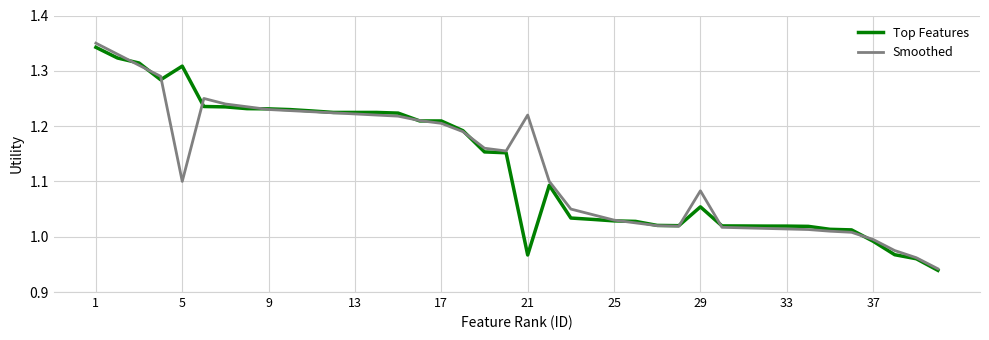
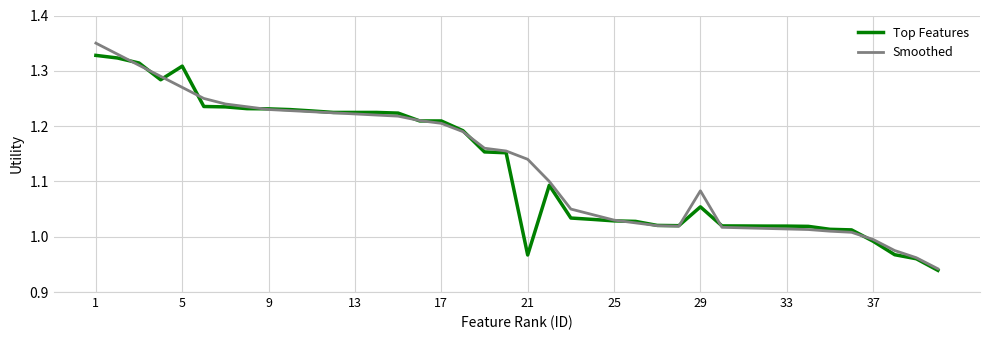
  {
    "Top Features": {
-     "1": 1.34,
+     "1": 1.33,
      "5": 1.31,
      "21": 0.97,
      "29": 1.05,
      "33": 1.02
    },
    "Smoothed": {
      "1": 1.35,
-     "5": 1.10,
-     "21": 1.22,
+     "5": 1.27,
+     "21": 1.14,
      "29": 1.08,
      "33": 1.01
    }
  }
